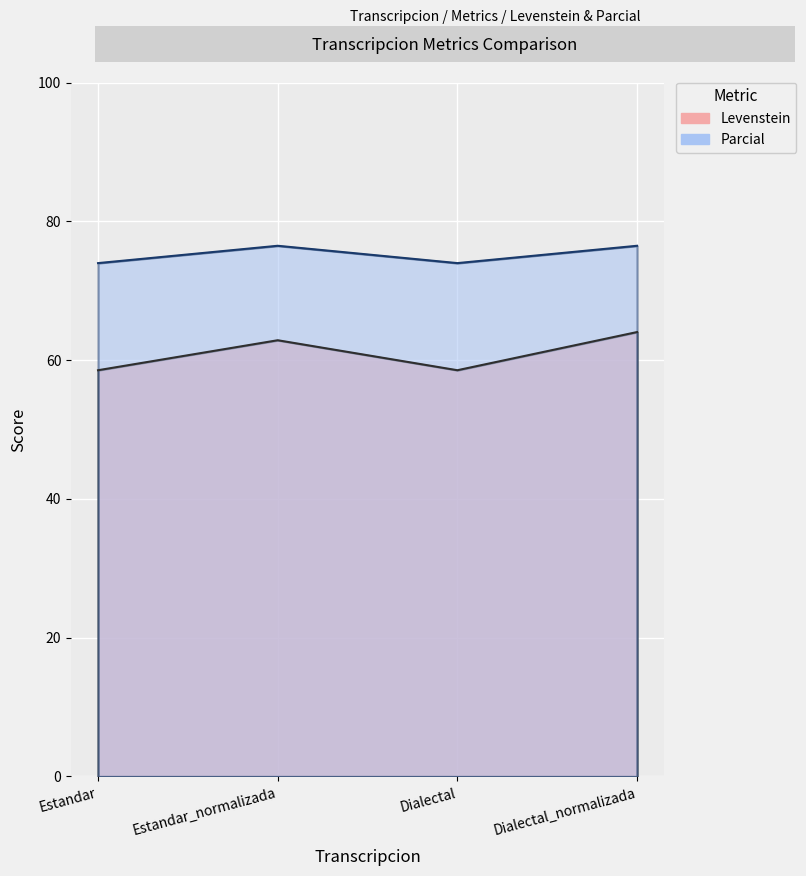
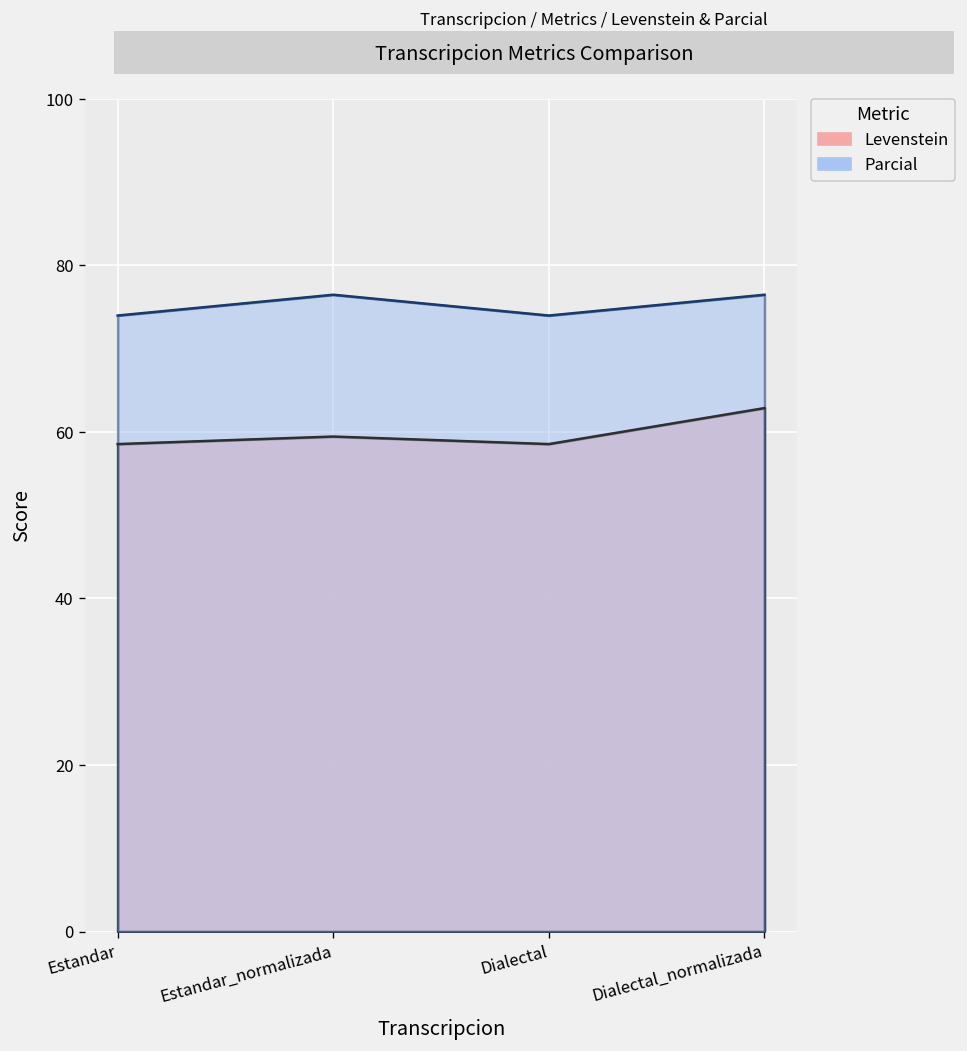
  {
    "Levenstein": {
      "Estandar": 59,
-     "Estandar_normalizada": 63,
+     "Estandar_normalizada": 59,
      "Dialectal": 59,
-     "Dialectal_normalizada": 64
+     "Dialectal_normalizada": 63
    },
    "Parcial": {
      "Estandar": 74,
      "Estandar_normalizada": 76,
      "Dialectal": 74,
      "Dialectal_normalizada": 76
    }
  }
